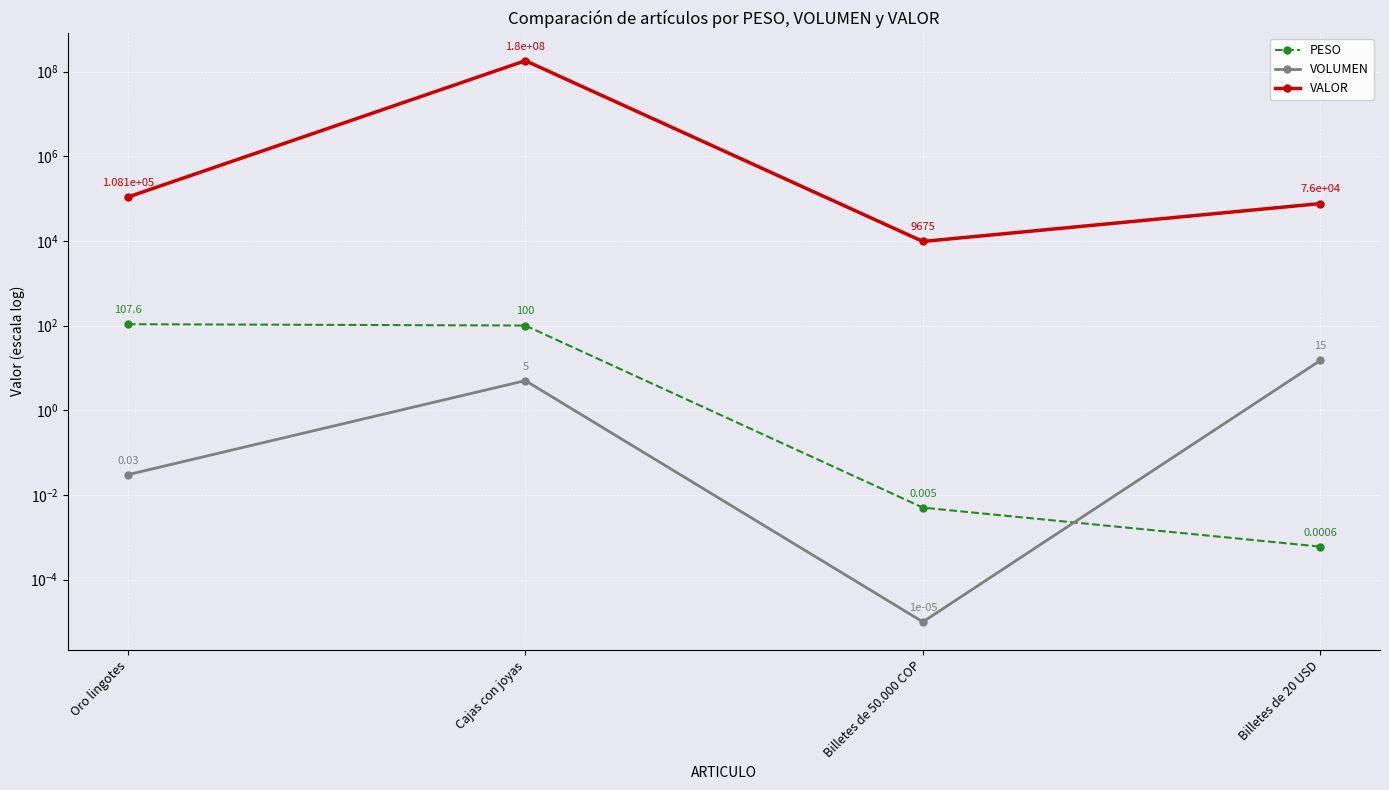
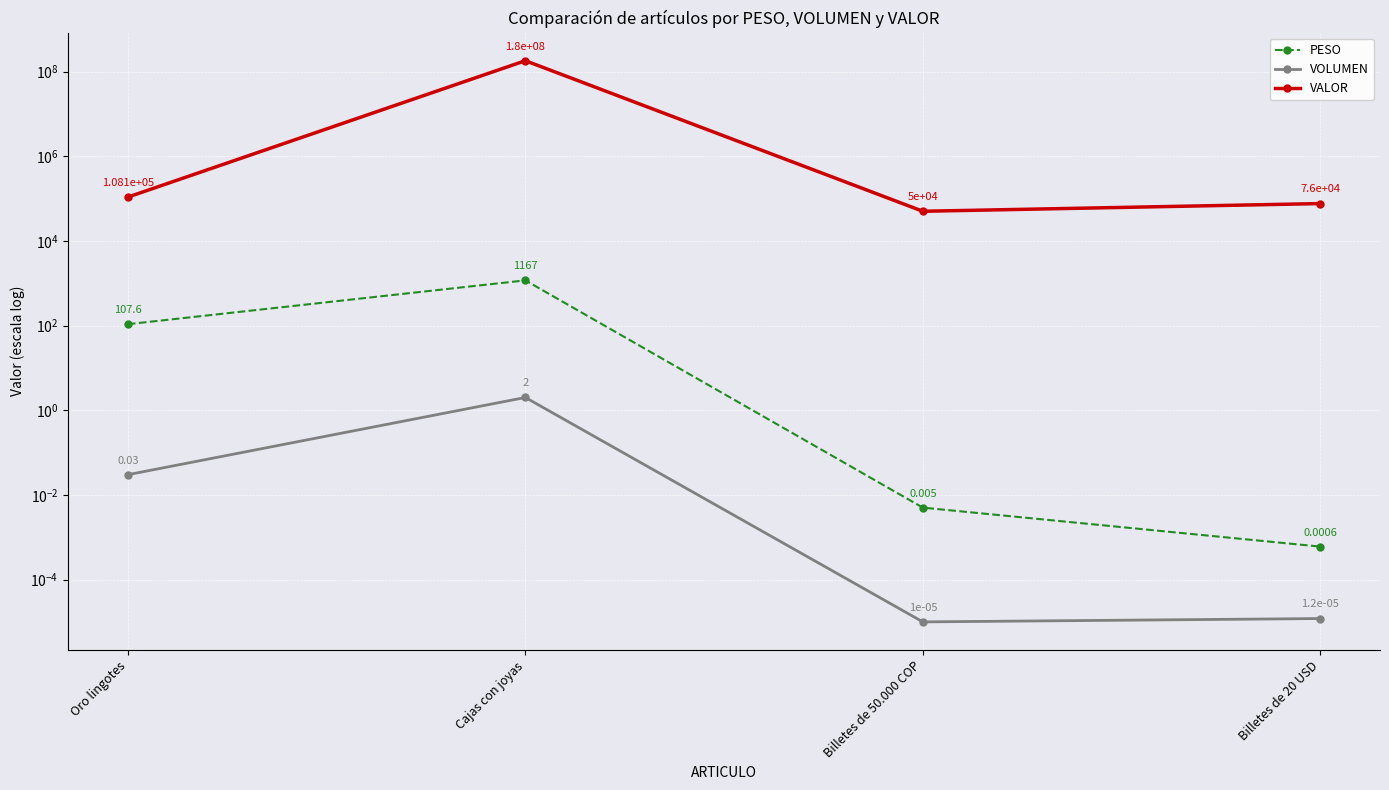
  {
    "PESO": {
      "Oro lingotes": "107.6",
-     "Cajas con joyas": "100",
+     "Cajas con joyas": "1167",
      "Billetes de 50.000 COP": "0.005",
      "Billetes de 20 USD": "0.0006"
    },
    "VOLUMEN": {
      "Oro lingotes": "0.03",
-     "Cajas con joyas": "5",
+     "Cajas con joyas": "2",
      "Billetes de 50.000 COP": "1e-05",
-     "Billetes de 20 USD": "15"
+     "Billetes de 20 USD": "1.2e-05"
    },
    "VALOR": {
      "Cajas con joyas": "1.8e+08",
-     "Billetes de 50.000 COP": "9675",
+     "Billetes de 50.000 COP": "5e+04",
      "Billetes de 20 USD": "7.6e+04"
    }
  }
